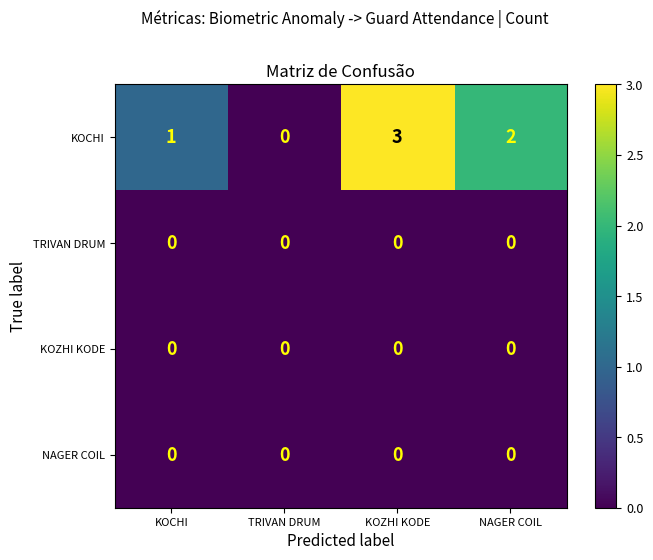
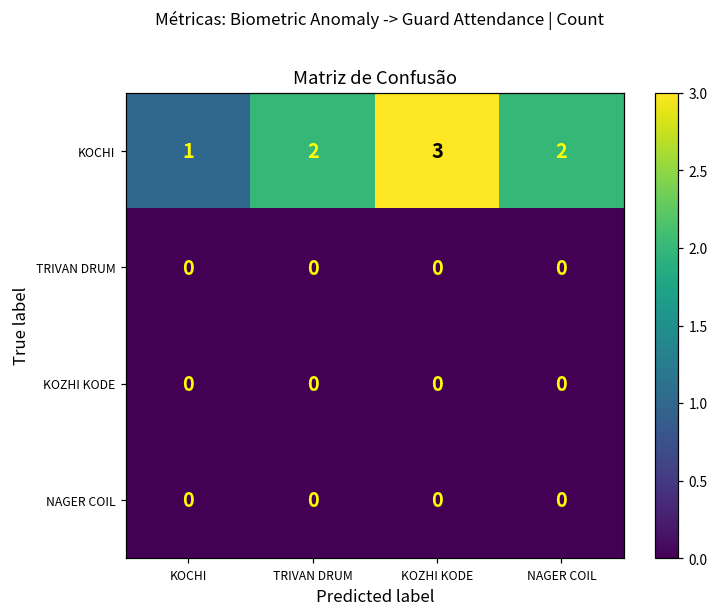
  {
    "KOCHI": {
      "KOCHI": 1,
-     "TRIVAN DRUM": 0,
+     "TRIVAN DRUM": 2,
      "KOZHI KODE": 3,
      "NAGER COIL": 2
    },
    "TRIVAN DRUM": {
      "KOCHI": 0,
      "TRIVAN DRUM": 0,
      "KOZHI KODE": 0,
      "NAGER COIL": 0
    },
    "KOZHI KODE": {
      "KOCHI": 0,
      "TRIVAN DRUM": 0,
      "KOZHI KODE": 0,
      "NAGER COIL": 0
    },
    "NAGER COIL": {
      "KOCHI": 0,
      "TRIVAN DRUM": 0,
      "KOZHI KODE": 0,
      "NAGER COIL": 0
    }
  }
